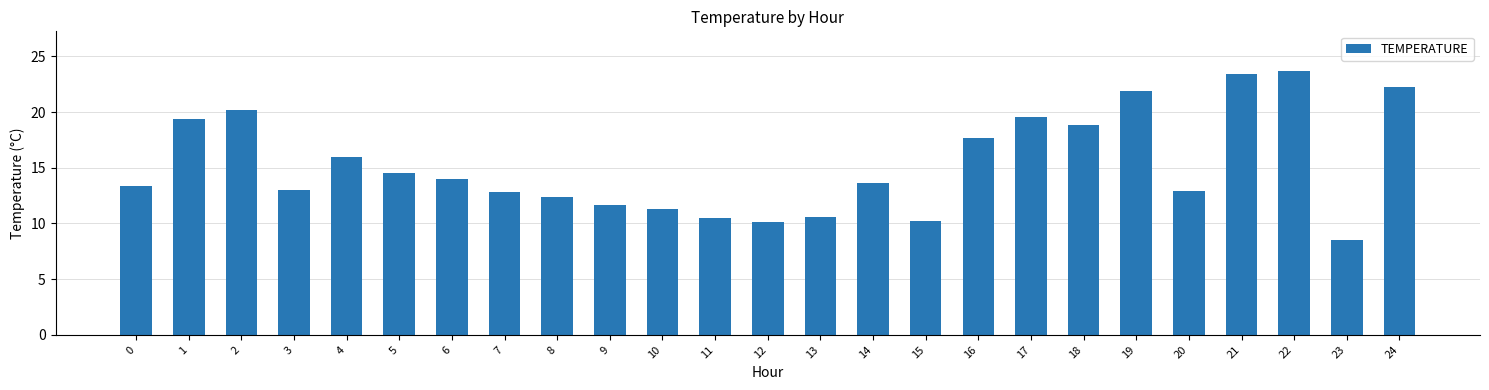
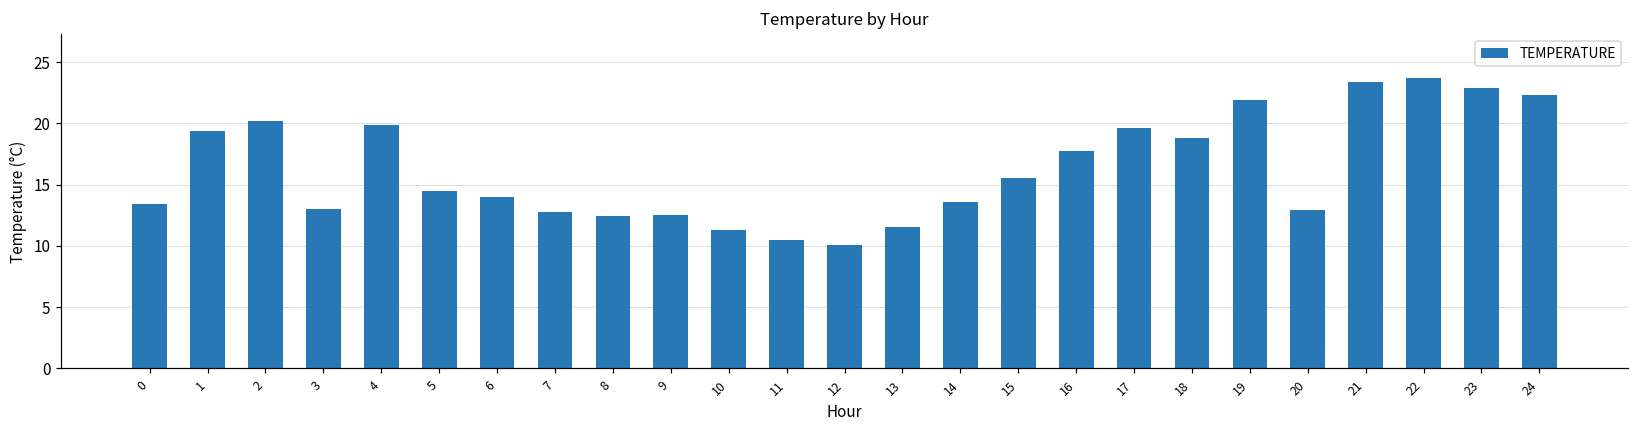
  {
    "0": 13.4,
    "1": 19.4,
    "2": 20.2,
    "3": 13.0,
-   "4": 16.0,
+   "4": 19.9,
    "5": 14.5,
    "6": 14.0,
    "7": 12.8,
    "8": 12.4,
-   "9": 11.7,
+   "9": 12.5,
    "10": 11.3,
    "11": 10.5,
    "12": 10.1,
-   "13": 10.6,
+   "13": 11.5,
    "14": 13.6,
-   "15": 10.2,
+   "15": 15.5,
    "16": 17.7,
    "17": 19.6,
    "18": 18.8,
    "19": 21.9,
    "20": 12.9,
    "21": 23.4,
    "22": 23.7,
-   "23": 8.5,
+   "23": 22.9,
    "24": 22.3
  }
